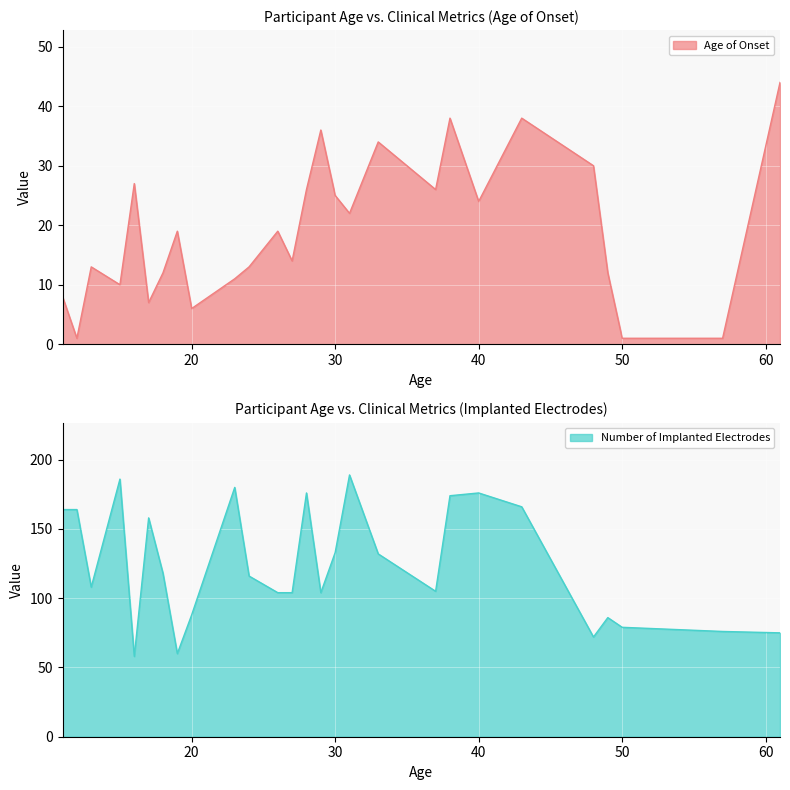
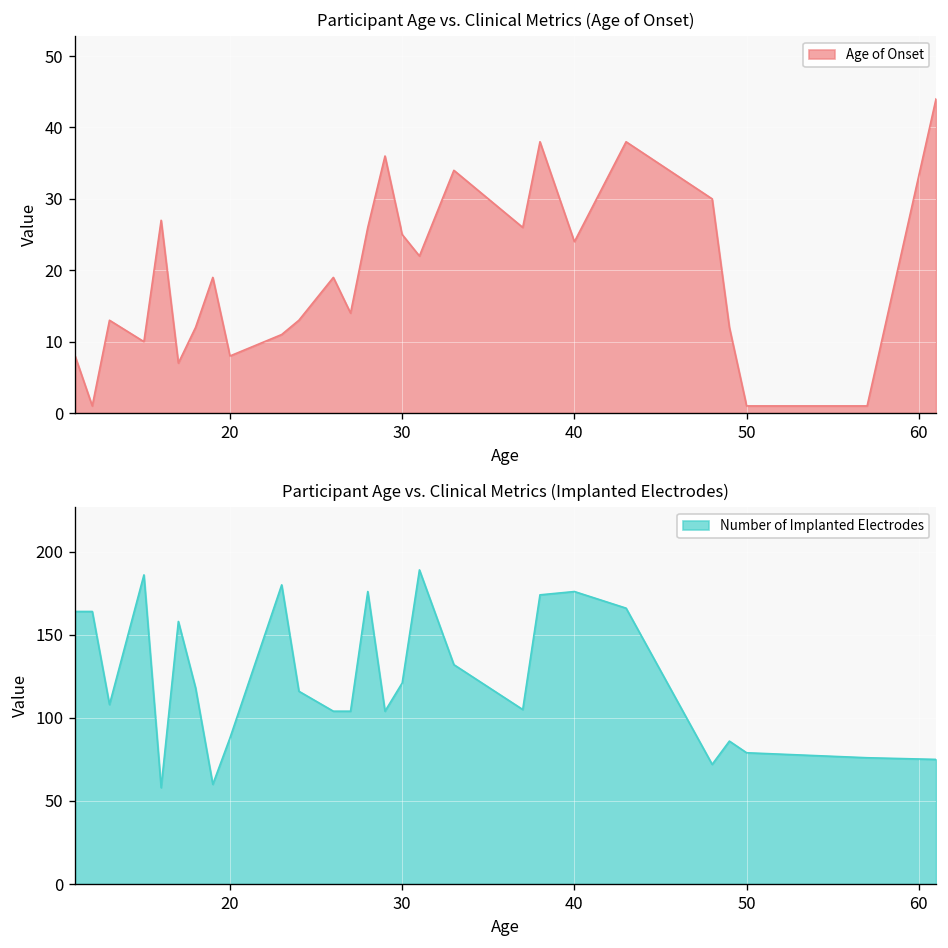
  {
    "Participant Age vs. Clinical Metrics (Age of Onset)": {
-     "20": 6,
+     "20": 8,
      "30": 25,
      "40": 24,
      "50": 1
    },
    "Participant Age vs. Clinical Metrics (Implanted Electrodes)": {
      "20": 88,
-     "30": 133,
+     "30": 121,
      "40": 176,
      "50": 79
    }
  }
